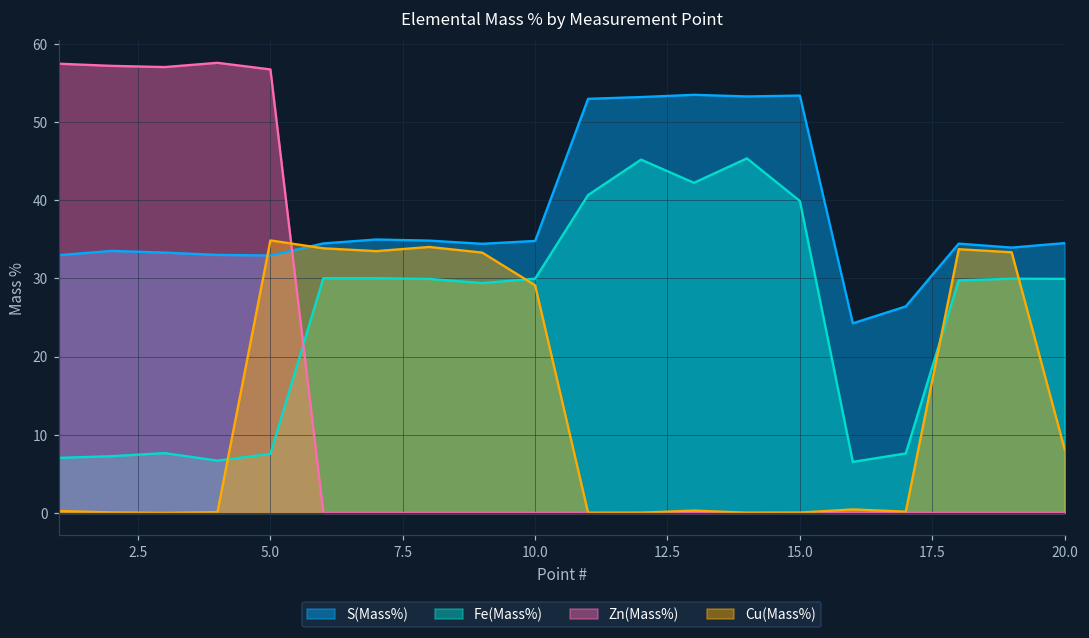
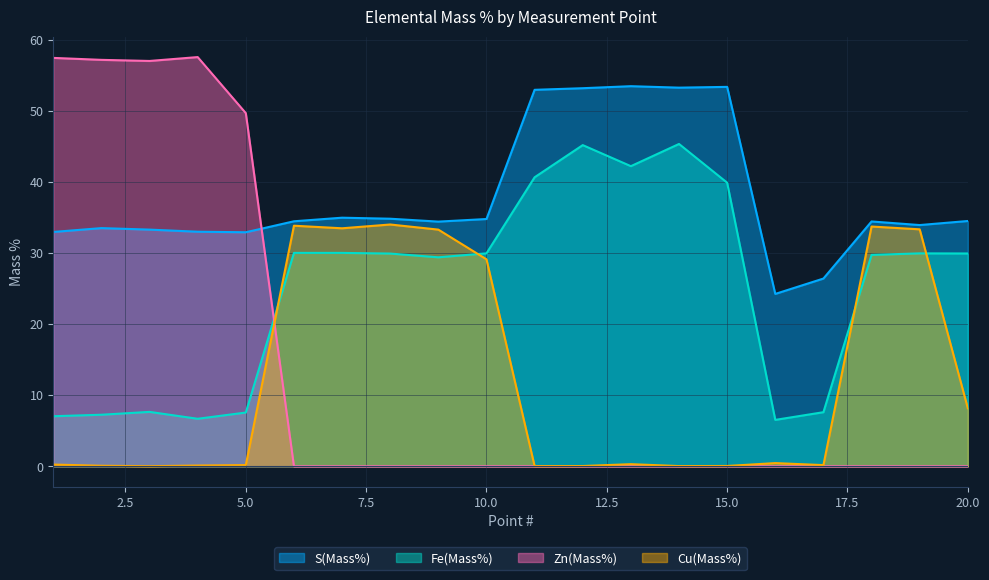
  {
    "Zn(Mass%)": {
-     "5.0": 57,
+     "5.0": 50,
      "10.0": 0,
      "20.0": 0
    },
    "Cu(Mass%)": {
-     "5.0": 35,
+     "5.0": 0,
      "10.0": 29,
      "20.0": 8
    }
  }
